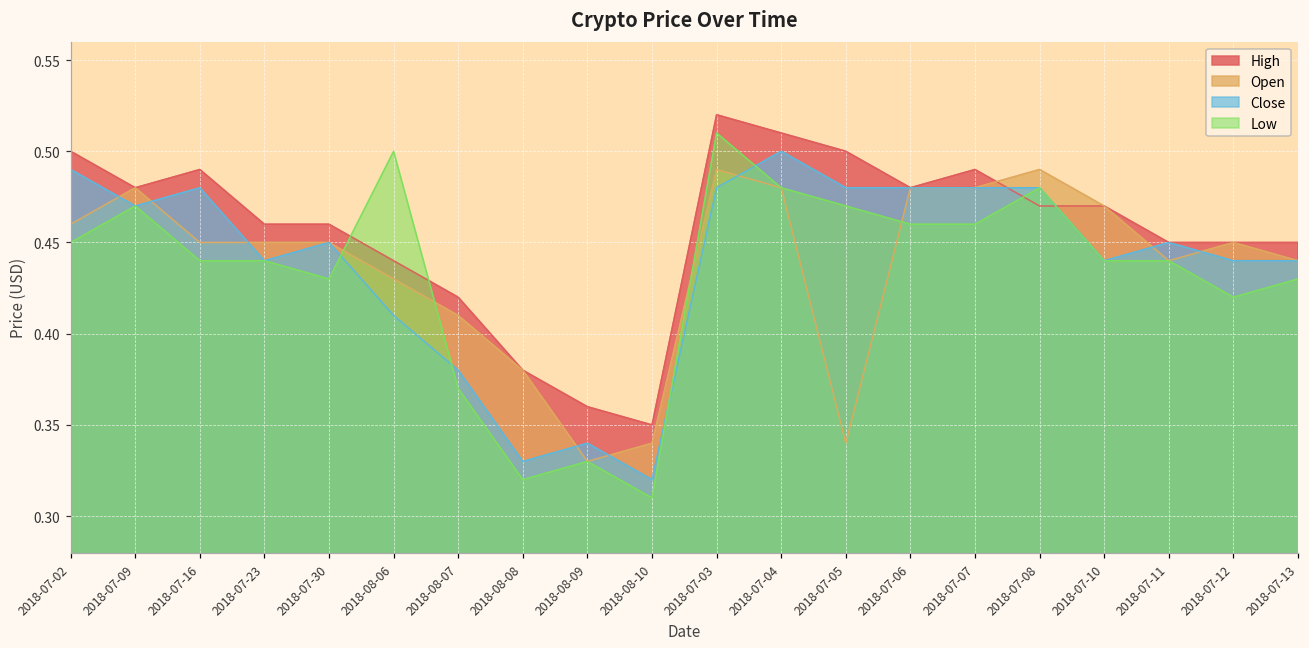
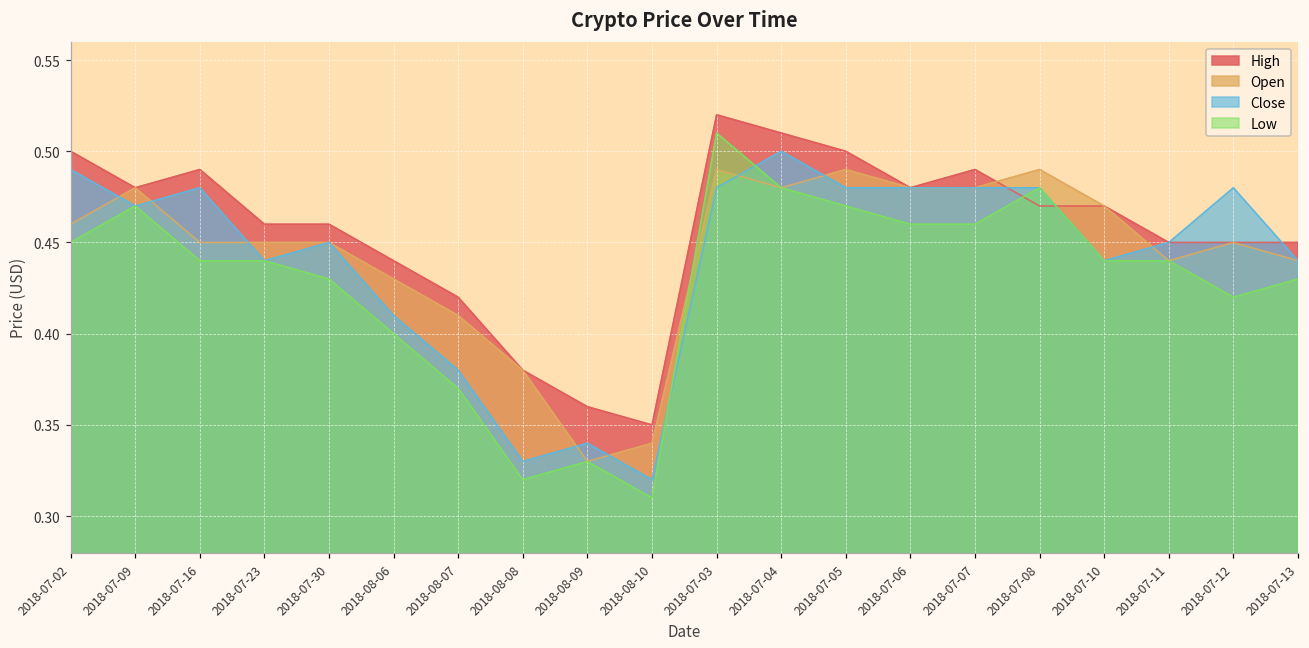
  {
    "High": {
      "2018-07-02": 0.50,
      "2018-07-16": 0.49,
      "2018-07-23": 0.46,
      "2018-07-30": 0.46,
      "2018-08-06": 0.44,
      "2018-08-07": 0.42,
      "2018-08-09": 0.36,
      "2018-08-10": 0.35,
      "2018-07-03": 0.52,
      "2018-07-04": 0.51,
      "2018-07-05": 0.50,
      "2018-07-07": 0.49,
      "2018-07-08": 0.47,
      "2018-07-13": 0.45
    },
    "Open": {
      "2018-07-02": 0.46,
      "2018-07-16": 0.45,
      "2018-07-23": 0.45,
      "2018-08-06": 0.43,
      "2018-08-07": 0.41,
      "2018-08-10": 0.34,
      "2018-07-03": 0.49,
-     "2018-07-05": 0.34,
+     "2018-07-05": 0.49,
      "2018-07-08": 0.49
    },
    "Close": {
      "2018-07-02": 0.49,
      "2018-07-16": 0.48,
      "2018-08-06": 0.41,
      "2018-08-07": 0.38,
      "2018-08-08": 0.33,
      "2018-08-09": 0.34,
      "2018-08-10": 0.32,
      "2018-07-03": 0.48,
      "2018-07-04": 0.50,
      "2018-07-05": 0.48,
-     "2018-07-12": 0.44
+     "2018-07-12": 0.48
    },
    "Low": {
      "2018-07-02": 0.450,
      "2018-07-16": 0.440,
      "2018-07-30": 0.430,
-     "2018-08-06": 0.5,
+     "2018-08-06": 0.4,
      "2018-08-07": 0.370,
      "2018-08-08": 0.320,
      "2018-08-10": 0.310,
      "2018-07-03": 0.510,
      "2018-07-05": 0.470,
      "2018-07-06": 0.460,
      "2018-07-07": 0.460,
      "2018-07-12": 0.420,
      "2018-07-13": 0.430
    }
  }
